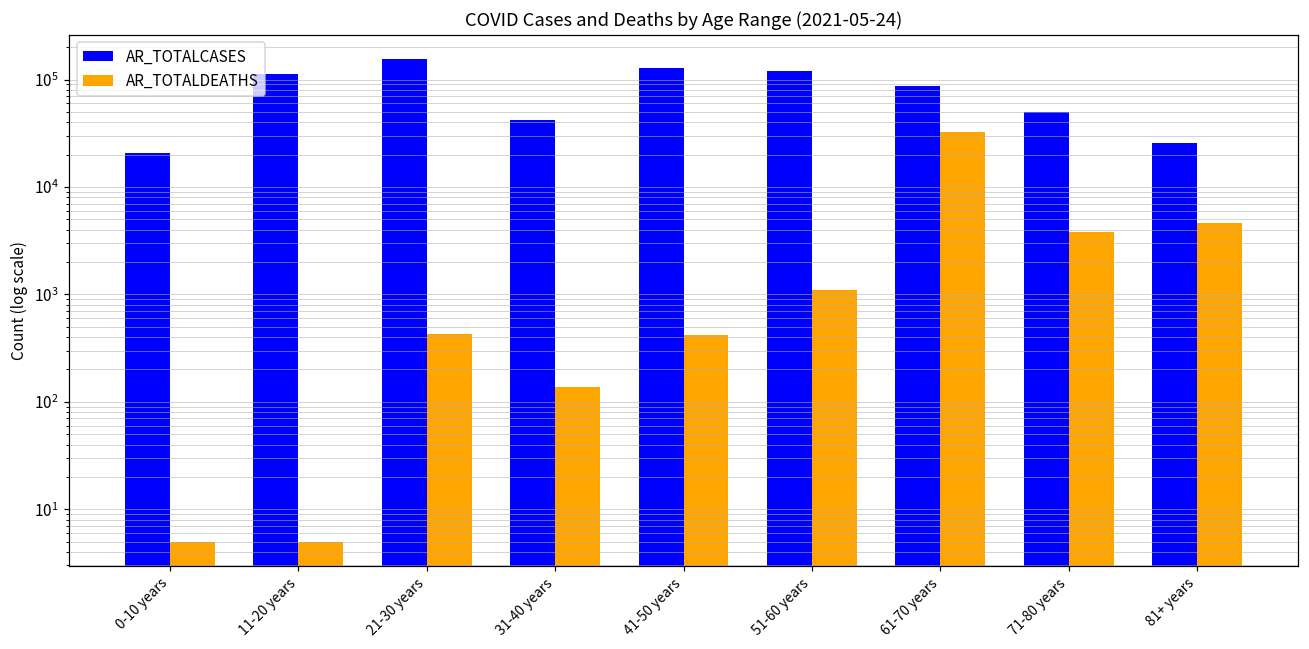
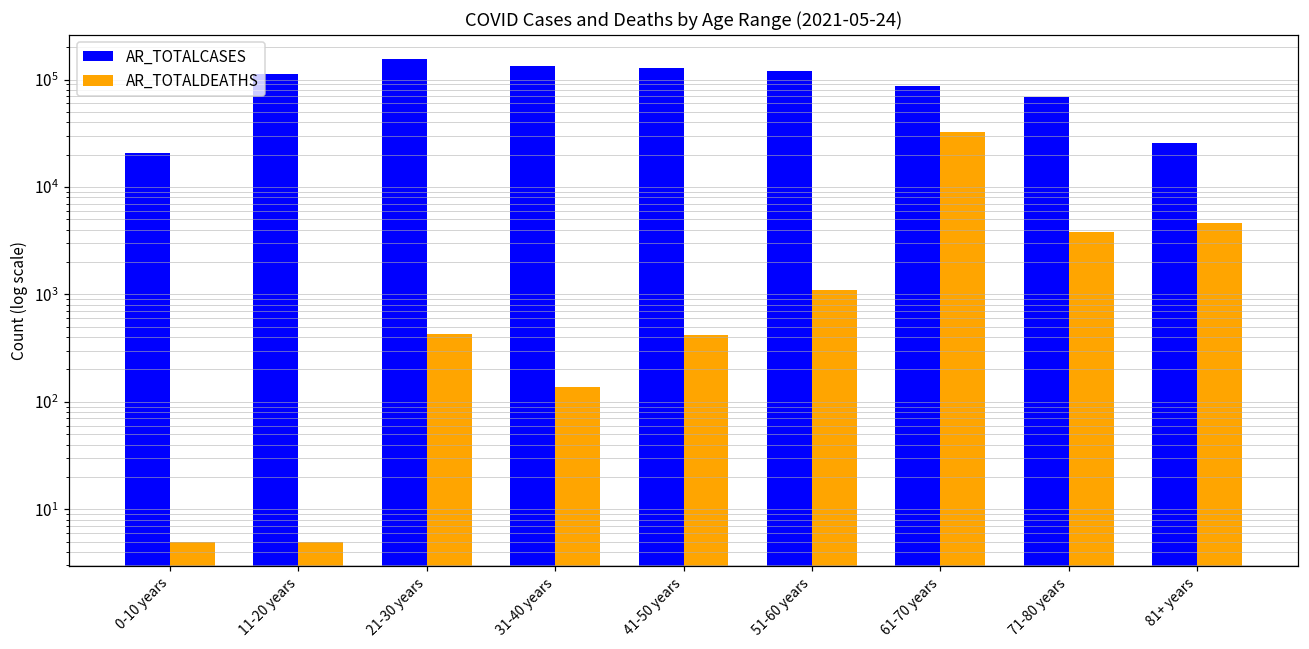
  {
    "AR_TOTALCASES": {
      "0-10 years": 21000,
      "11-20 years": 110000,
      "21-30 years": 160000,
-     "31-40 years": 42000,
+     "31-40 years": 130000,
      "41-50 years": 130000,
      "51-60 years": 120000,
      "61-70 years": 90000,
-     "71-80 years": 50000,
+     "71-80 years": 70000,
      "81+ years": 25000
    },
    "AR_TOTALDEATHS": {
      "0-10 years": 5,
      "11-20 years": 5,
      "21-30 years": 400,
      "31-40 years": 140,
      "41-50 years": 420,
      "51-60 years": 1100,
      "61-70 years": 33000,
      "71-80 years": 3800,
      "81+ years": 5000
    }
  }
